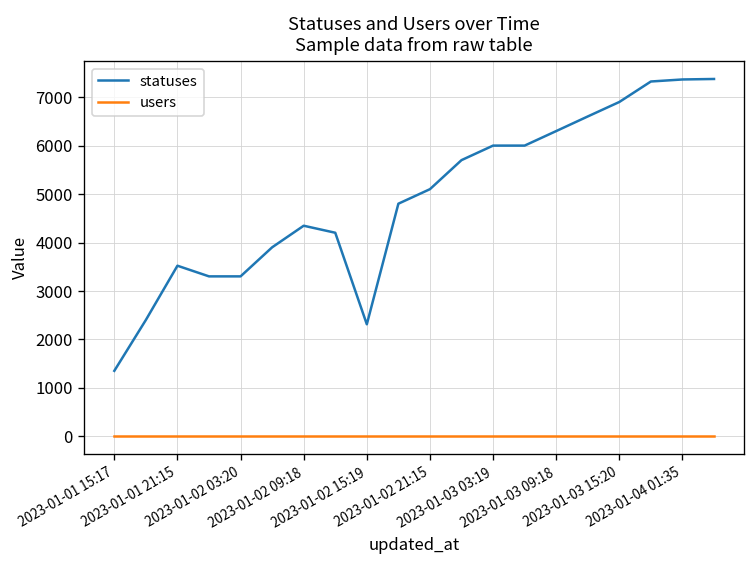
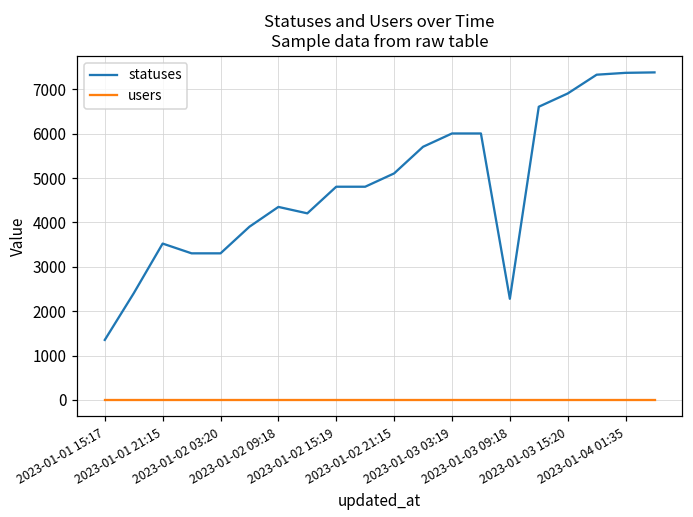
  {
    "statuses": {
      "2023-01-01 15:17": 1400,
      "2023-01-01 21:15": 3500,
      "2023-01-02 03:20": 3300,
      "2023-01-02 09:18": 4300,
-     "2023-01-02 15:19": 2300,
+     "2023-01-02 15:19": 4800,
      "2023-01-02 21:15": 5100,
      "2023-01-03 03:19": 6000,
-     "2023-01-03 09:18": 6300,
+     "2023-01-03 09:18": 2300,
      "2023-01-03 15:20": 6900,
      "2023-01-04 01:35": 7400
    },
    "users": {
      "2023-01-01 15:17": 0,
      "2023-01-01 21:15": 0,
      "2023-01-02 03:20": 0,
      "2023-01-02 09:18": 0,
      "2023-01-02 15:19": 0,
      "2023-01-02 21:15": 0,
      "2023-01-03 03:19": 0,
      "2023-01-03 09:18": 0,
      "2023-01-03 15:20": 0,
      "2023-01-04 01:35": 0
    }
  }
